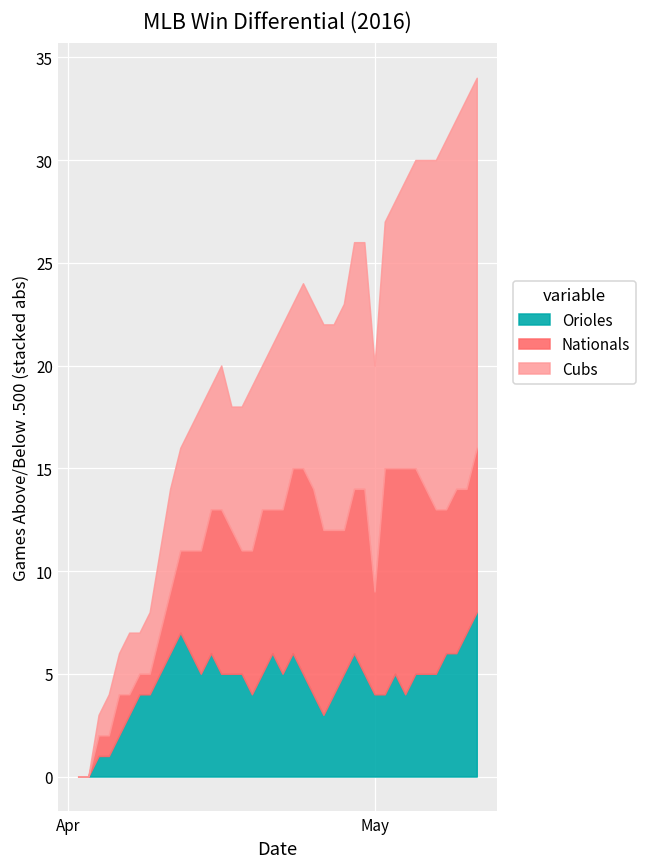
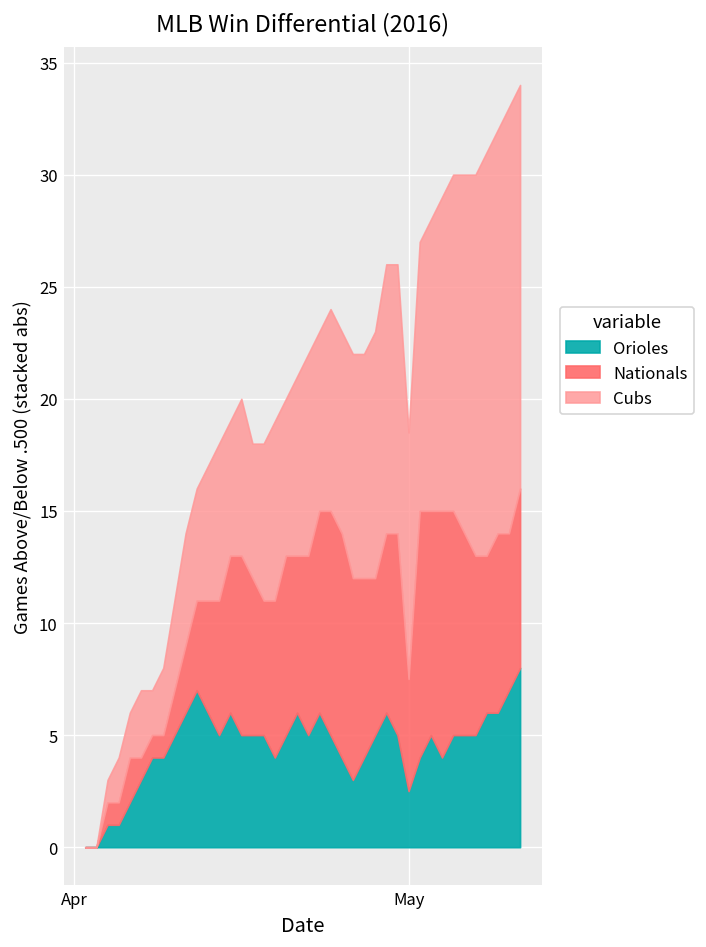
  {
    "Orioles": {
-     "May": 4.0
+     "May": 2.5
    },
    "Cubs": {
      "May": 11.0
    }
  }
